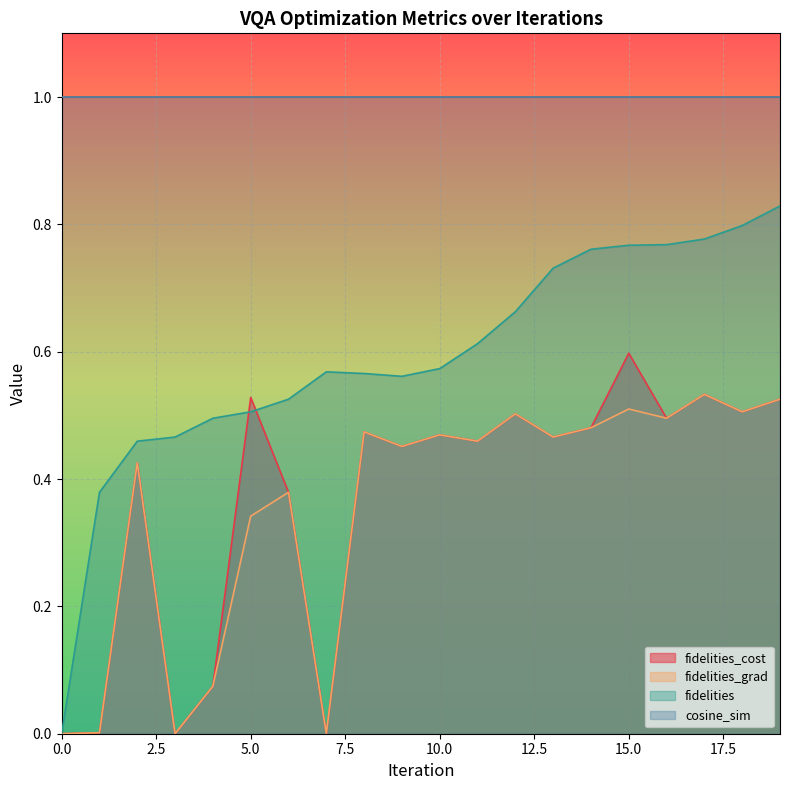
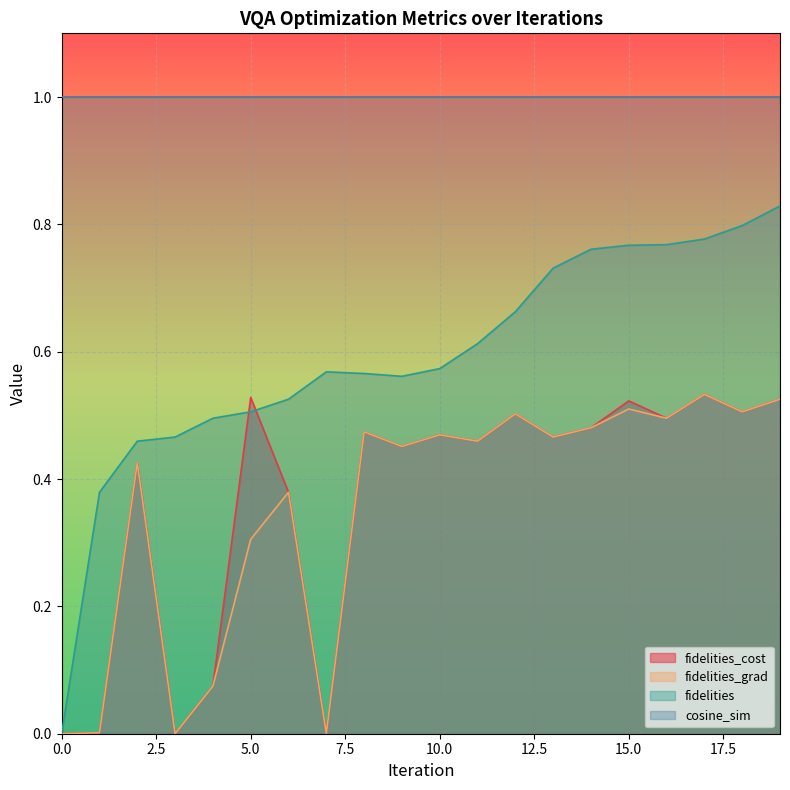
  {
    "fidelities_cost": {
      "5.0": 0.53,
-     "15.0": 0.60
+     "15.0": 0.52
    },
    "fidelities_grad": {
-     "5.0": 0.34,
+     "5.0": 0.31,
      "15.0": 0.51
    }
  }
